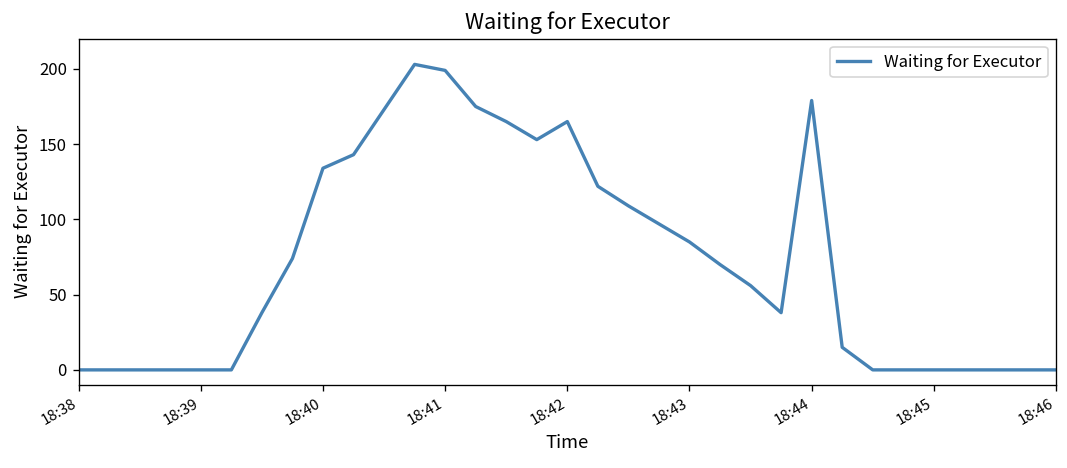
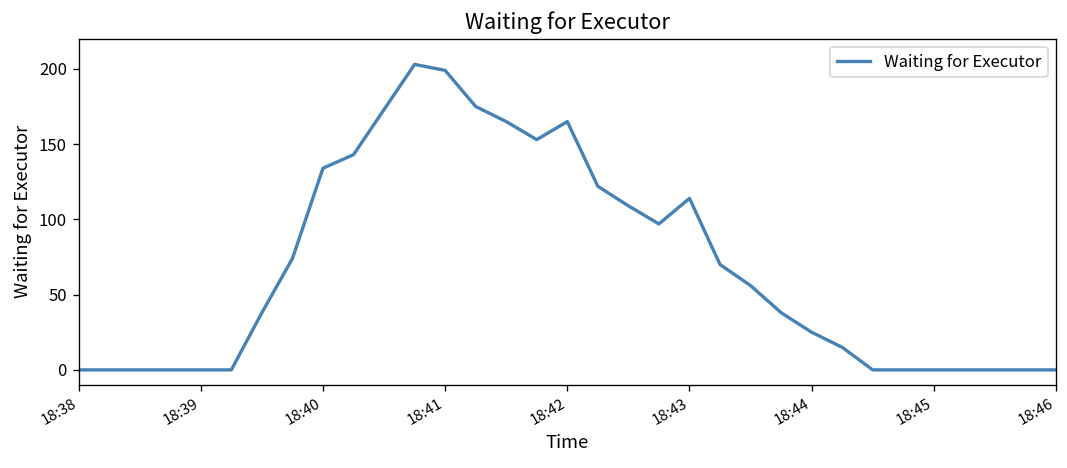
  {
    "18:38": 0,
    "18:39": 0,
    "18:40": 134,
    "18:41": 199,
    "18:42": 165,
-   "18:43": 85,
-   "18:44": 179,
+   "18:43": 114,
+   "18:44": 25,
    "18:45": 0,
    "18:46": 0
  }
